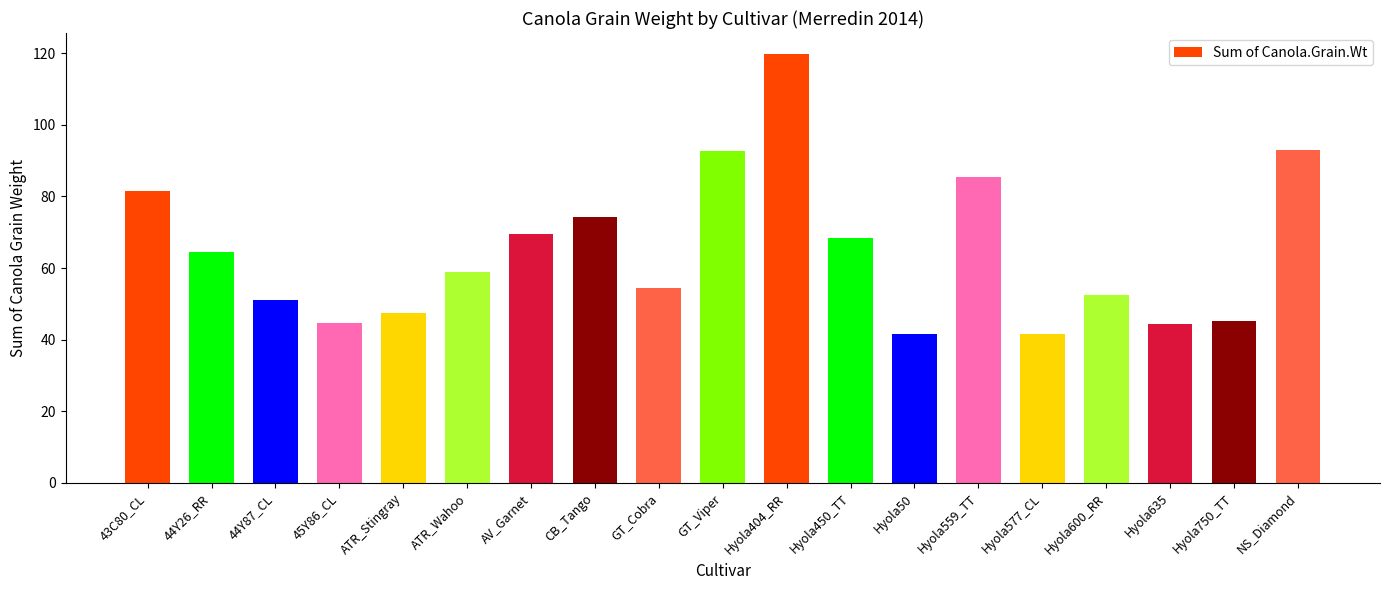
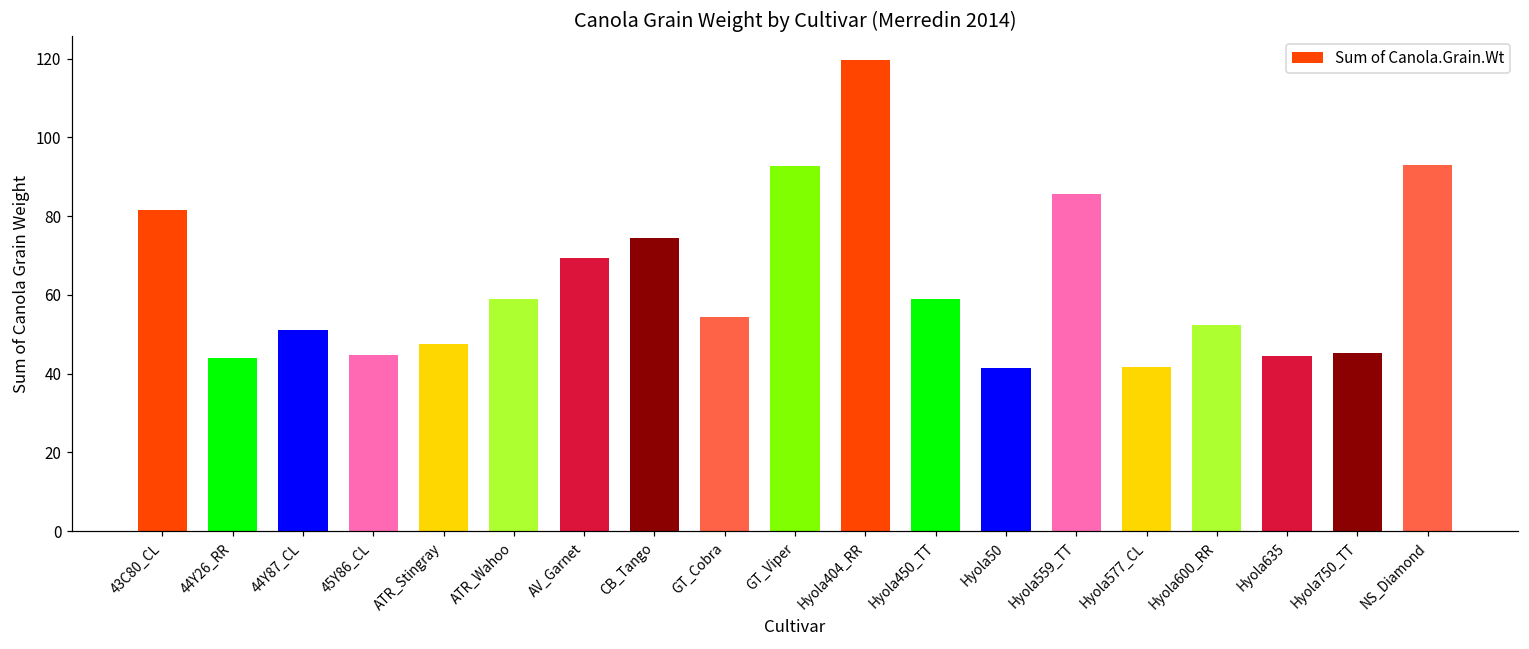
  {
    "43C80_CL": 81,
-   "44Y26_RR": 65,
+   "44Y26_RR": 44,
    "44Y87_CL": 51,
    "45Y86_CL": 45,
    "ATR_Stingray": 48,
    "ATR_Wahoo": 59,
    "AV_Garnet": 69,
    "CB_Tango": 74,
    "GT_Cobra": 54,
    "GT_Viper": 93,
    "Hyola404_RR": 120,
-   "Hyola450_TT": 69,
+   "Hyola450_TT": 59,
    "Hyola50": 42,
    "Hyola559_TT": 86,
    "Hyola577_CL": 42,
    "Hyola600_RR": 52,
    "Hyola635": 44,
    "Hyola750_TT": 45,
    "NS_Diamond": 93
  }
